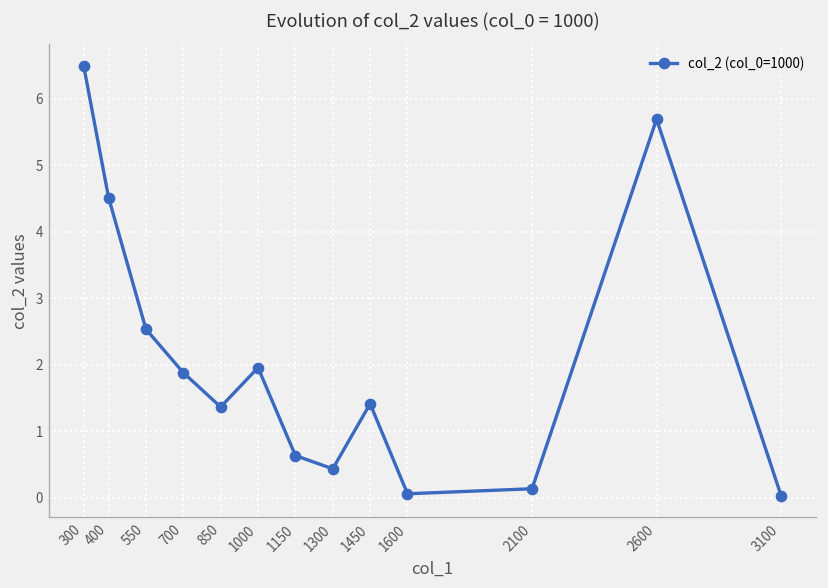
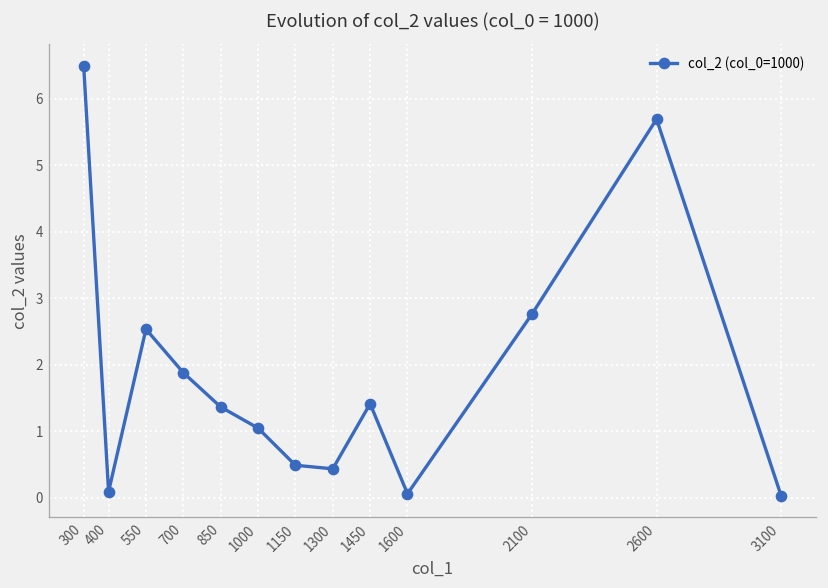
  {
    "300": 6.5,
-   "400": 4.5,
+   "400": 0.1,
    "550": 2.5,
    "700": 1.9,
    "850": 1.4,
-   "1000": 2.0,
-   "1150": 0.6,
+   "1000": 1.0,
+   "1150": 0.5,
    "1300": 0.4,
    "1450": 1.4,
    "1600": 0.1,
-   "2100": 0.1,
+   "2100": 2.8,
    "2600": 5.7,
    "3100": 0.0
  }
